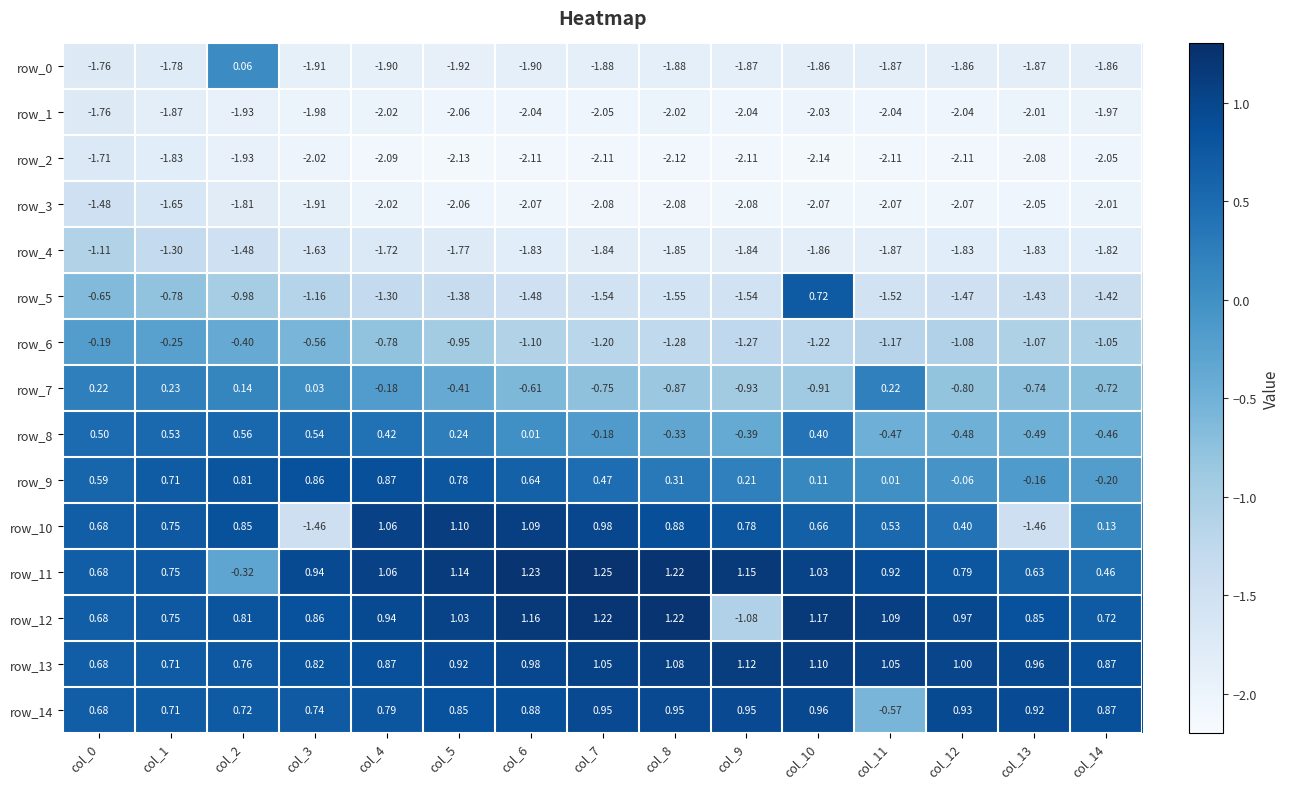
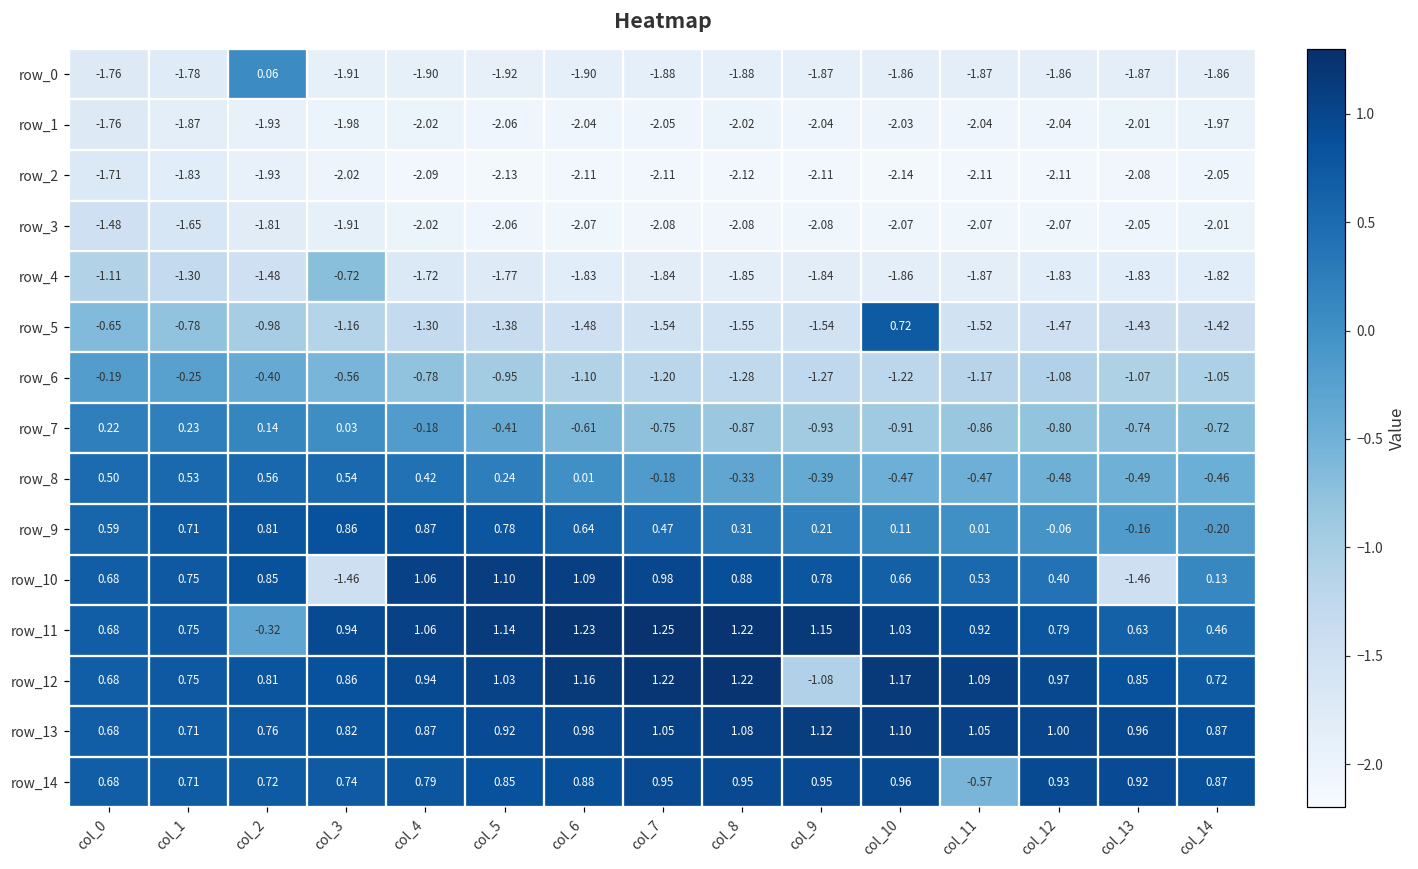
  {
    "row_4": {
      "col_0": -1.11,
      "col_1": -1.30,
      "col_2": -1.48,
-     "col_3": -1.63,
+     "col_3": -0.72,
      "col_4": -1.72,
      "col_5": -1.77,
      "col_6": -1.83,
      "col_7": -1.84,
      "col_8": -1.85,
      "col_9": -1.84,
      "col_10": -1.86,
      "col_11": -1.87,
      "col_12": -1.83,
      "col_13": -1.83,
      "col_14": -1.82
    },
    "row_7": {
      "col_0": 0.22,
      "col_1": 0.23,
      "col_2": 0.14,
      "col_3": 0.03,
      "col_4": -0.18,
      "col_5": -0.41,
      "col_6": -0.61,
      "col_7": -0.75,
      "col_8": -0.87,
      "col_9": -0.93,
      "col_10": -0.91,
-     "col_11": 0.22,
+     "col_11": -0.86,
      "col_12": -0.80,
      "col_13": -0.74,
      "col_14": -0.72
    },
    "row_8": {
      "col_0": 0.50,
      "col_1": 0.53,
      "col_2": 0.56,
      "col_3": 0.54,
      "col_4": 0.42,
      "col_5": 0.24,
      "col_6": 0.01,
      "col_7": -0.18,
      "col_8": -0.33,
      "col_9": -0.39,
-     "col_10": 0.40,
+     "col_10": -0.47,
      "col_11": -0.47,
      "col_12": -0.48,
      "col_13": -0.49,
      "col_14": -0.46
    }
  }
